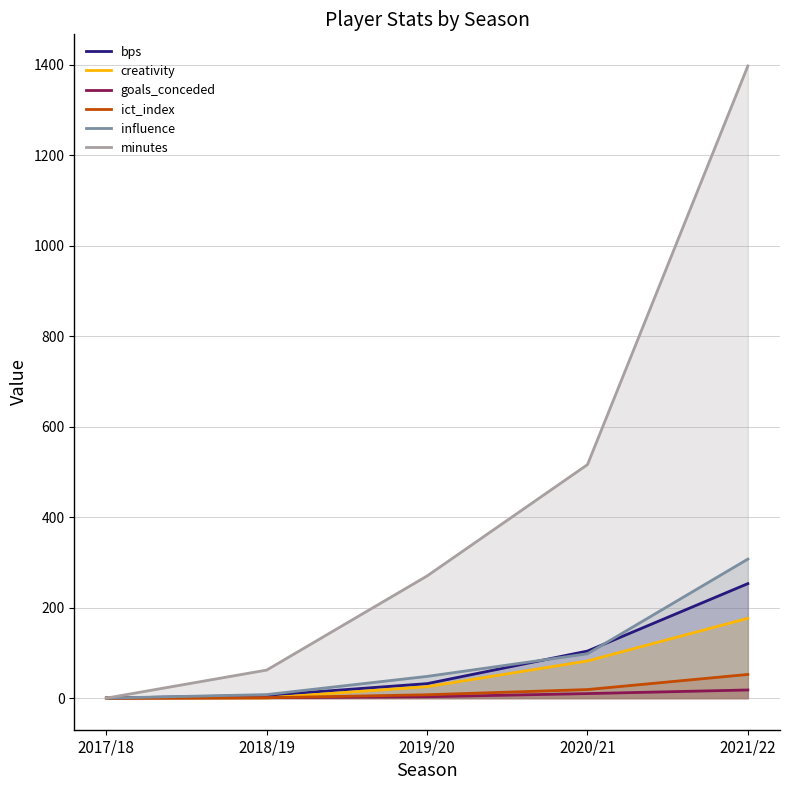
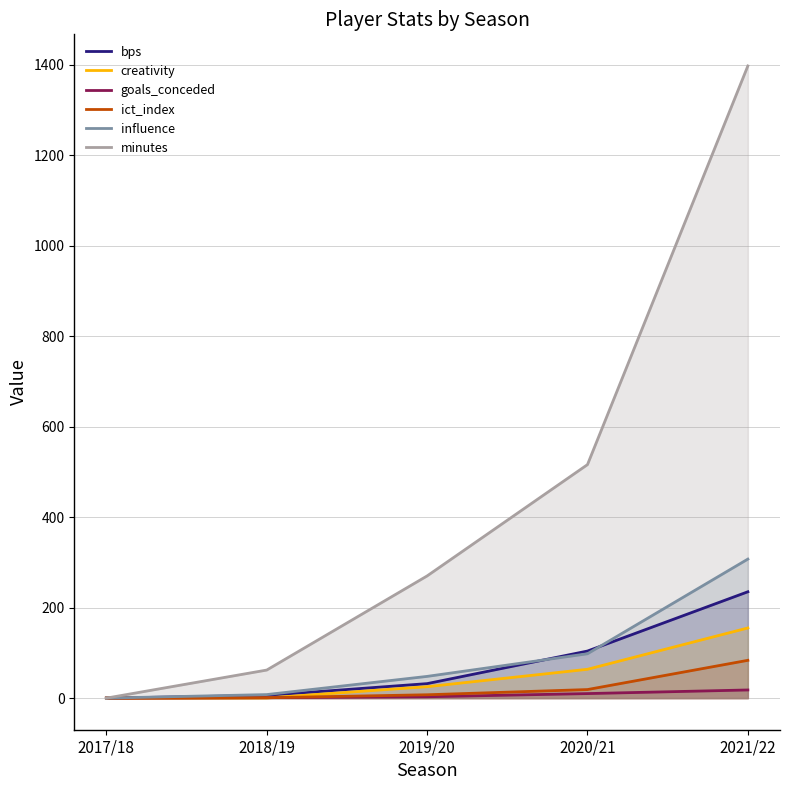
  {
    "bps": {
      "2019/20": 30,
      "2020/21": 100,
-     "2021/22": 250
+     "2021/22": 240
    },
    "creativity": {
      "2019/20": 30,
-     "2020/21": 80,
-     "2021/22": 180
+     "2020/21": 60,
+     "2021/22": 160
    },
    "goals_conceded": {
      "2020/21": 10,
      "2021/22": 20
    },
    "ict_index": {
      "2020/21": 20,
-     "2021/22": 50
+     "2021/22": 80
    }
  }
